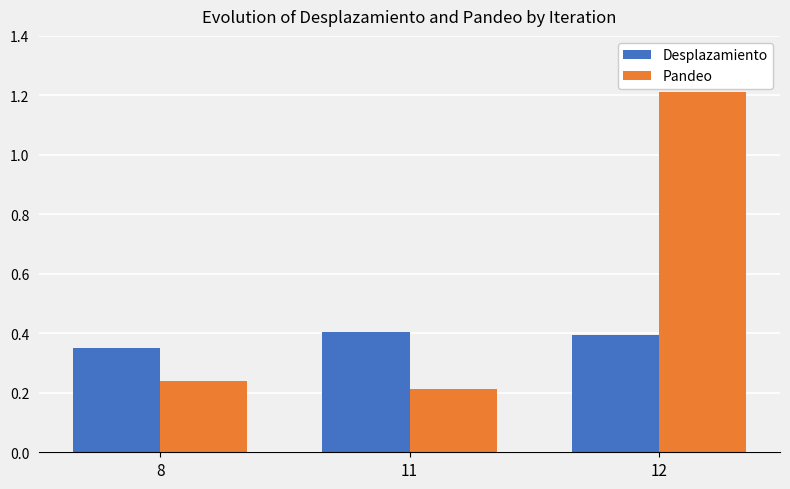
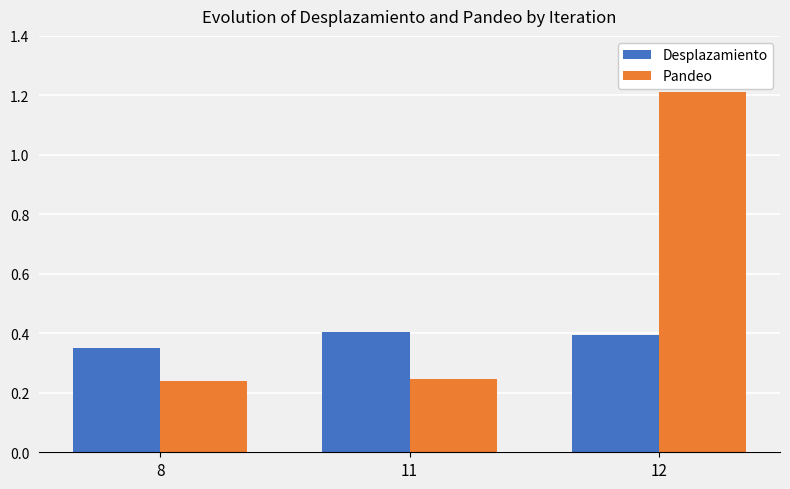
  {
    "Desplazamiento": {
      "8": 0.35,
      "11": 0.40,
      "12": 0.40
    },
    "Pandeo": {
      "8": 0.24,
-     "11": 0.21,
+     "11": 0.25,
      "12": 1.21
    }
  }
